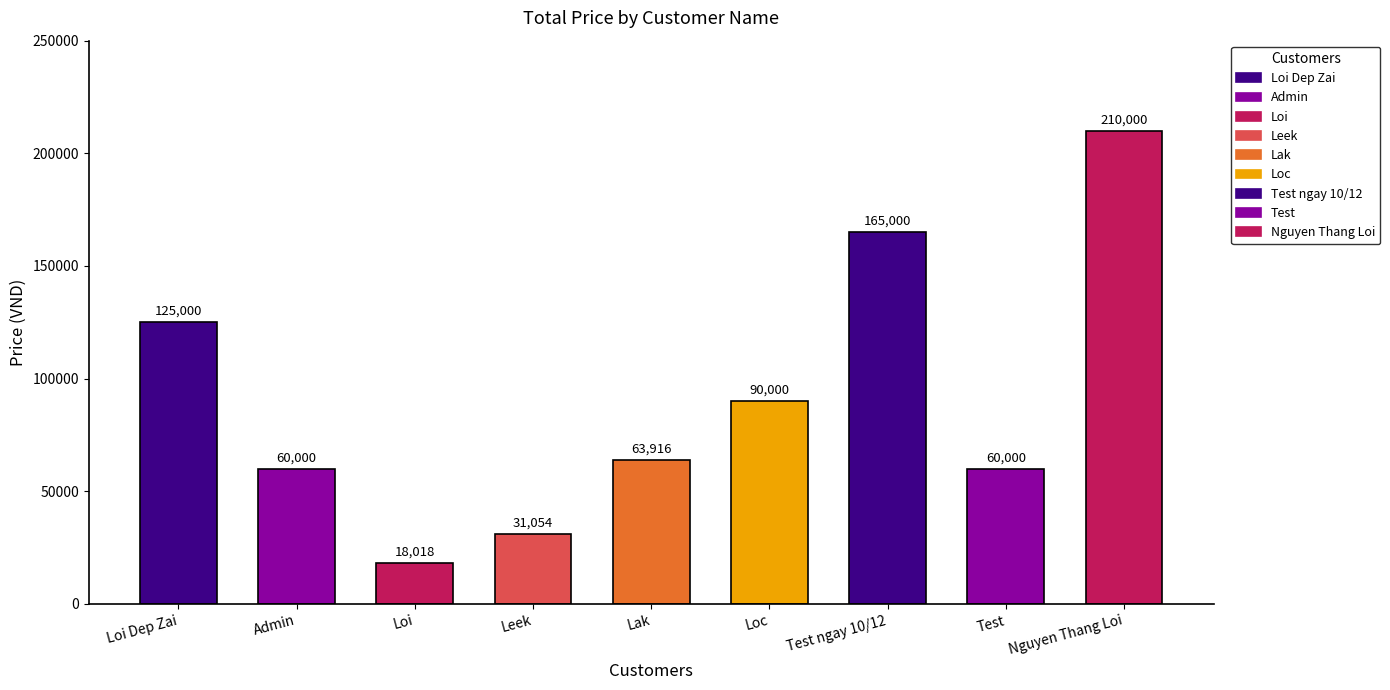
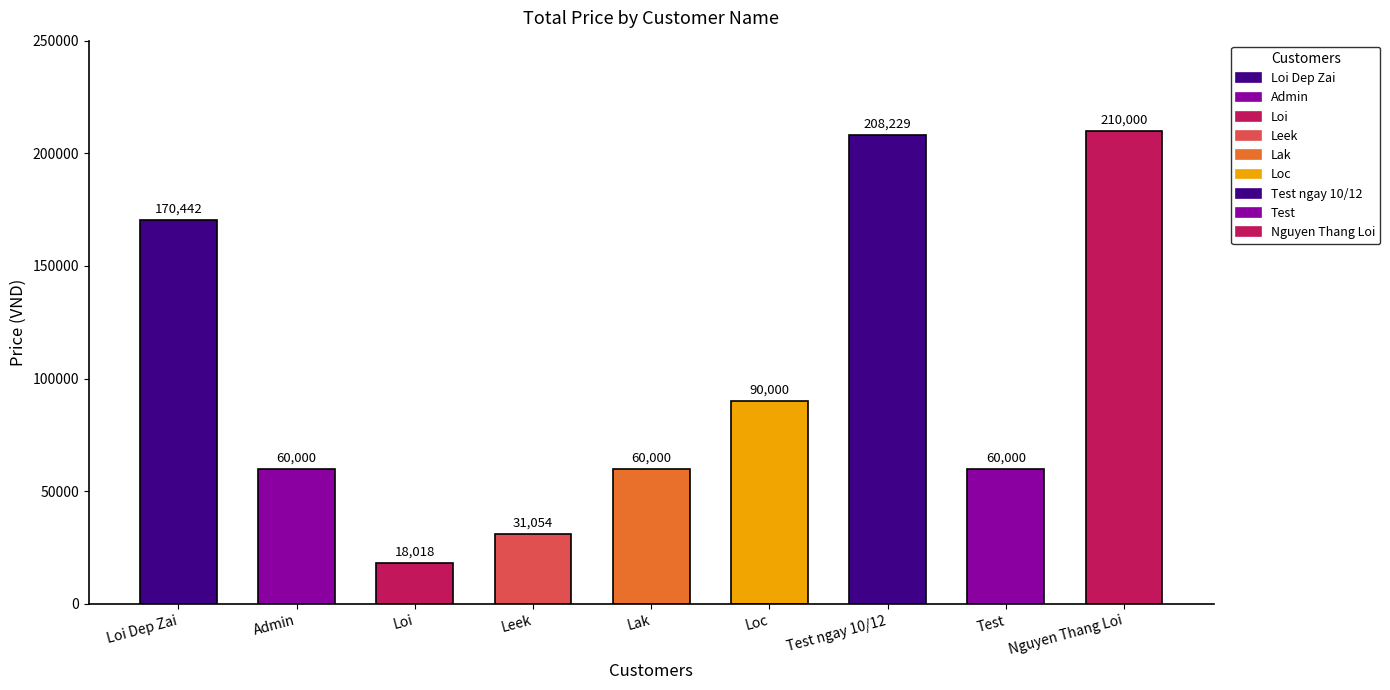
  {
-   "Loi Dep Zai": "125,000",
+   "Loi Dep Zai": "170,442",
    "Admin": "60,000",
    "Loi": "18,018",
    "Leek": "31,054",
-   "Lak": "63,916",
+   "Lak": "60,000",
    "Loc": "90,000",
-   "Test ngay 10/12": "165,000",
+   "Test ngay 10/12": "208,229",
    "Test": "60,000",
    "Nguyen Thang Loi": "210,000"
  }
